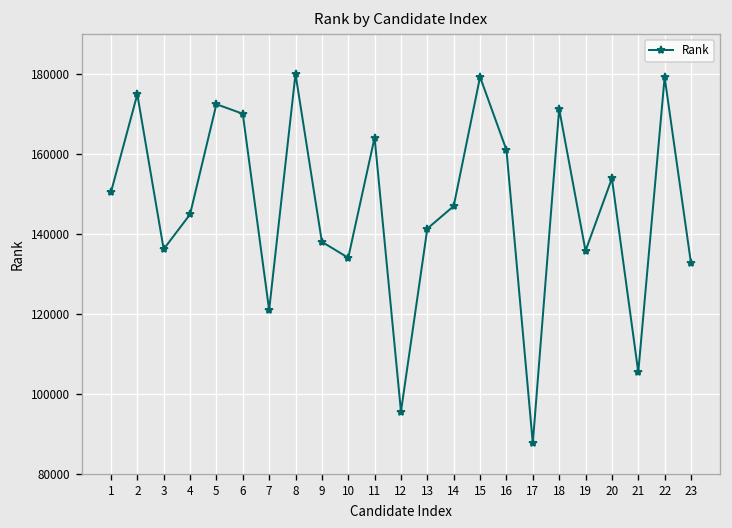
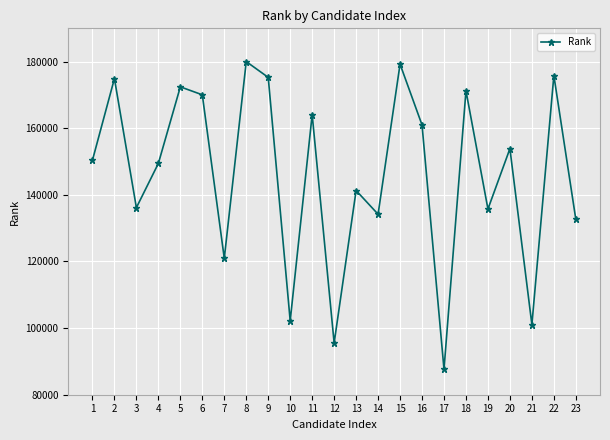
  {
    "1": 150000,
    "2": 175000,
    "3": 136000,
-   "4": 145000,
+   "4": 149000,
    "5": 172000,
    "6": 170000,
    "7": 121000,
    "8": 180000,
-   "9": 138000,
-   "10": 134000,
+   "9": 175000,
+   "10": 102000,
    "11": 164000,
    "12": 96000,
    "13": 141000,
-   "14": 147000,
+   "14": 134000,
    "15": 179000,
    "16": 161000,
    "17": 88000,
    "18": 171000,
    "19": 136000,
    "20": 154000,
-   "21": 105000,
-   "22": 179000,
+   "21": 101000,
+   "22": 176000,
    "23": 133000
  }
